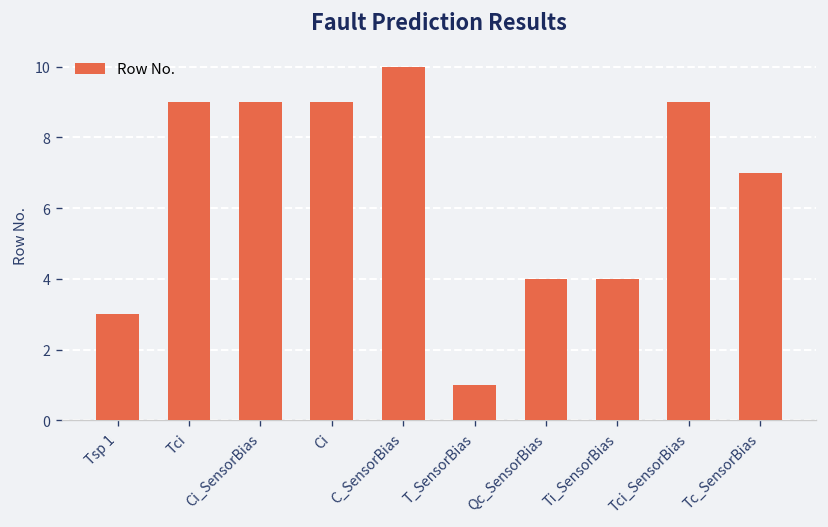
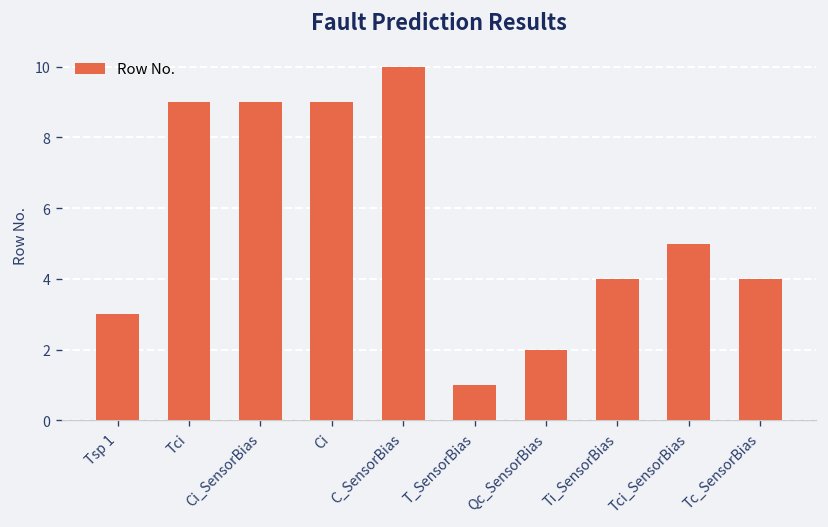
  {
    "Tsp 1": 3,
    "Tci": 9,
    "Ci_SensorBias": 9,
    "Ci": 9,
    "C_SensorBias": 10,
    "T_SensorBias": 1,
-   "Qc_SensorBias": 4,
+   "Qc_SensorBias": 2,
    "Ti_SensorBias": 4,
-   "Tci_SensorBias": 9,
-   "Tc_SensorBias": 7
+   "Tci_SensorBias": 5,
+   "Tc_SensorBias": 4
  }
